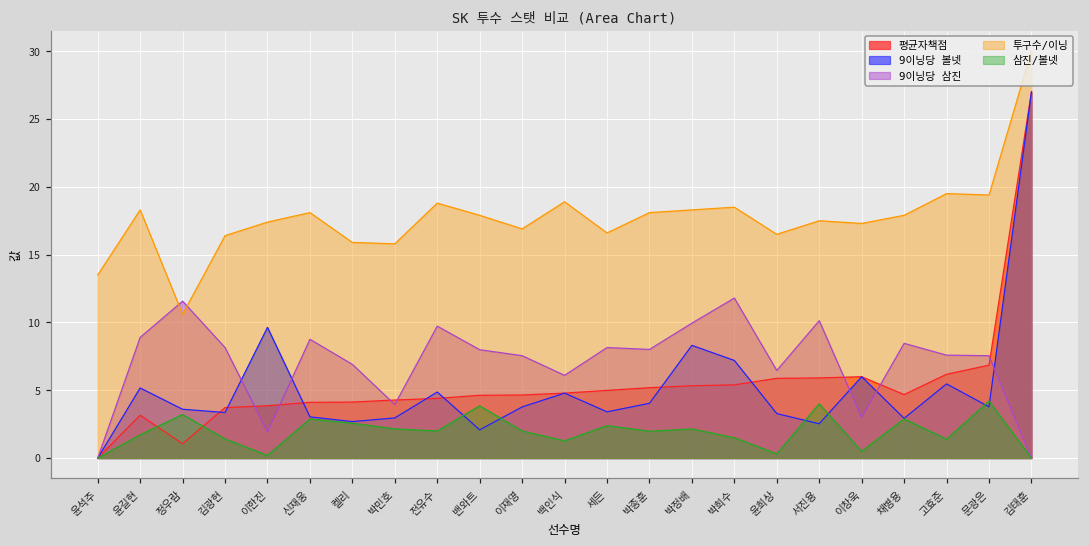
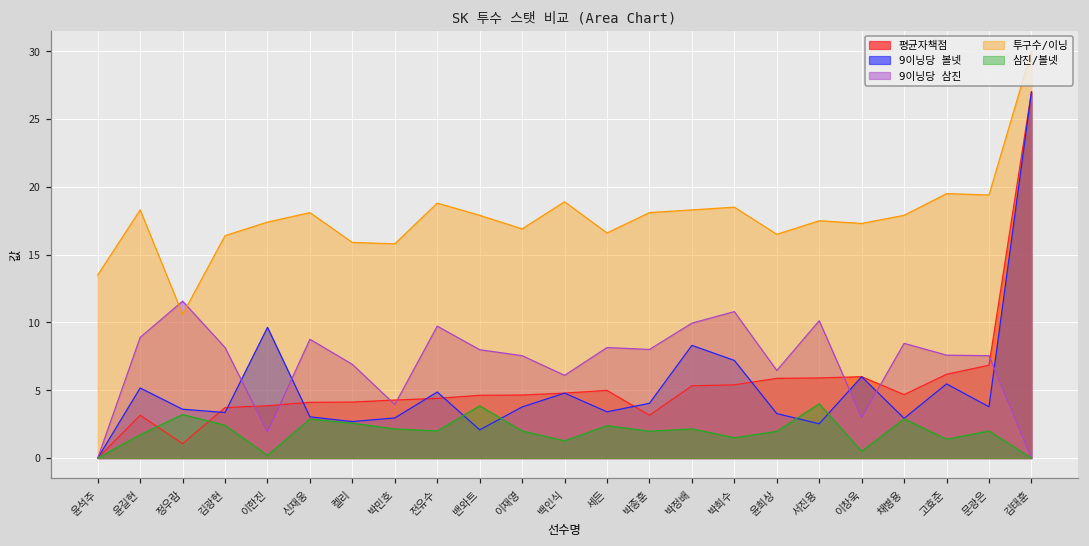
  {
    "평균자책점": {
      "윤길현": 3.2,
      "정우람": 1.1,
      "김광현": 3.7,
      "이한진": 3.9,
      "신재웅": 4.1,
      "켈리": 4.1,
      "박민호": 4.3,
      "전유수": 4.4,
      "밴와트": 4.6,
      "이재영": 4.7,
      "세든": 5.0,
-     "박종훈": 5.2,
+     "박종훈": 3.2,
      "박정배": 5.3,
      "박희수": 5.4,
      "윤희상": 5.9,
      "서진용": 5.9,
      "채병용": 4.7,
      "고효준": 6.2,
      "문광은": 6.9
    },
    "9이닝당 볼넷": {
      "윤길현": 5.2,
      "정우람": 3.6,
      "김광현": 3.4,
      "이한진": 9.6,
      "박민호": 3.0,
      "전유수": 4.9,
      "밴와트": 2.1,
      "이재영": 3.8,
      "세든": 3.4,
      "박종훈": 4.0,
      "박정배": 8.3,
      "박희수": 7.2,
      "윤희상": 3.3,
      "서진용": 2.5,
      "고효준": 5.5,
      "문광은": 3.8
    },
    "9이닝당 삼진": {
      "윤길현": 8.9,
      "정우람": 11.6,
      "김광현": 8.2,
      "이한진": 1.9,
      "신재웅": 8.8,
      "켈리": 6.9,
      "박민호": 4.0,
      "전유수": 9.7,
      "밴와트": 8.0,
      "이재영": 7.6,
      "백인식": 6.1,
      "세든": 8.2,
      "박종훈": 8.0,
      "박정배": 10.0,
-     "박희수": 11.8,
+     "박희수": 10.8,
      "윤희상": 6.5,
      "서진용": 10.1,
      "이창욱": 3.0,
      "채병용": 8.5,
      "고효준": 7.6,
      "문광은": 7.6
    },
    "투구수/이닝": {
      "윤석주": 13.5,
      "윤길현": 18.3,
      "정우람": 10.6,
      "김광현": 16.4,
      "이한진": 17.4,
      "신재웅": 18.1,
      "켈리": 15.9,
      "박민호": 15.8,
      "전유수": 18.8,
      "밴와트": 17.9,
      "이재영": 16.9,
      "백인식": 18.9,
      "세든": 16.6,
      "박종훈": 18.1,
      "박정배": 18.3,
      "박희수": 18.5,
      "윤희상": 16.5,
      "서진용": 17.5,
      "이창욱": 17.3,
      "채병용": 17.9,
      "고효준": 19.5,
      "문광은": 19.4
    },
    "삼진/볼넷": {
      "윤길현": 1.7,
      "정우람": 3.2,
-     "김광현": 1.4,
+     "김광현": 2.4,
      "이한진": 0.2,
      "박민호": 2.2,
      "전유수": 2.0,
      "밴와트": 3.9,
      "이재영": 2.0,
      "백인식": 1.3,
      "세든": 2.4,
      "박종훈": 2.0,
      "박정배": 2.2,
      "박희수": 1.5,
-     "윤희상": 0.3,
+     "윤희상": 2.0,
      "서진용": 4.0,
      "이창욱": 0.5,
      "고효준": 1.4,
-     "문광은": 4.2
+     "문광은": 2.0
    }
  }
